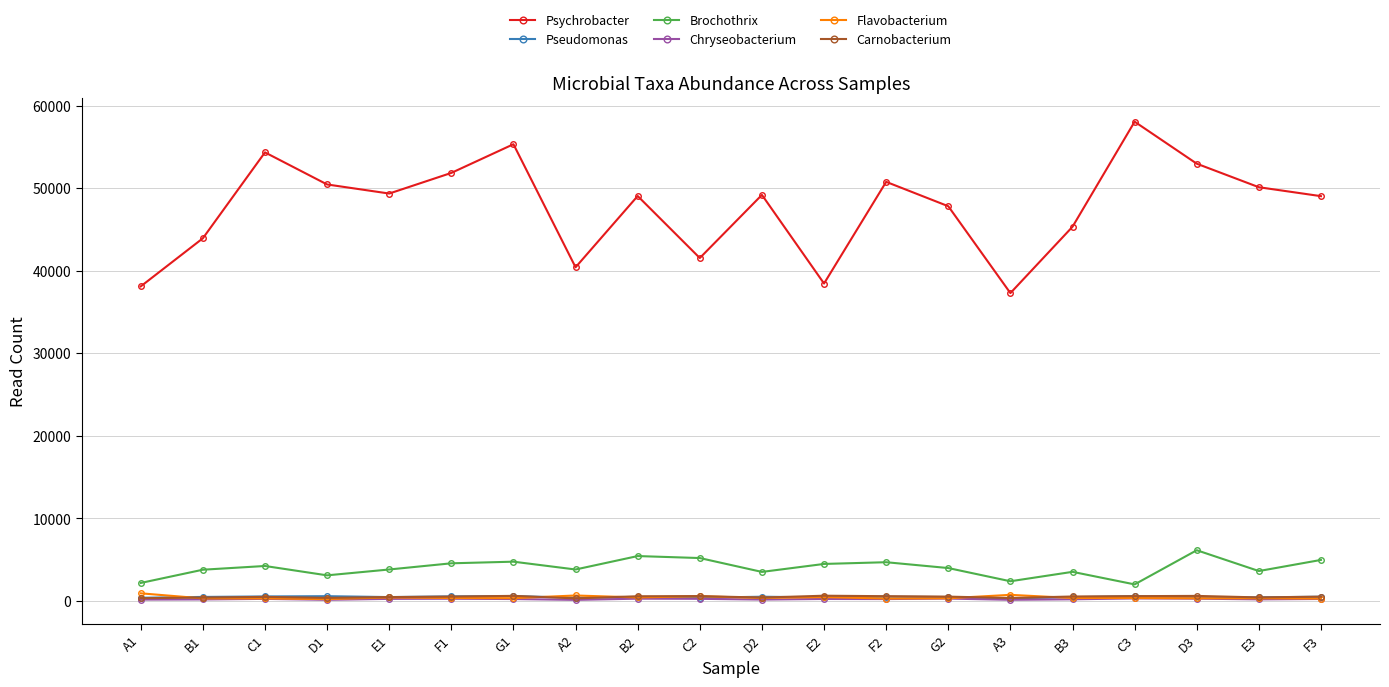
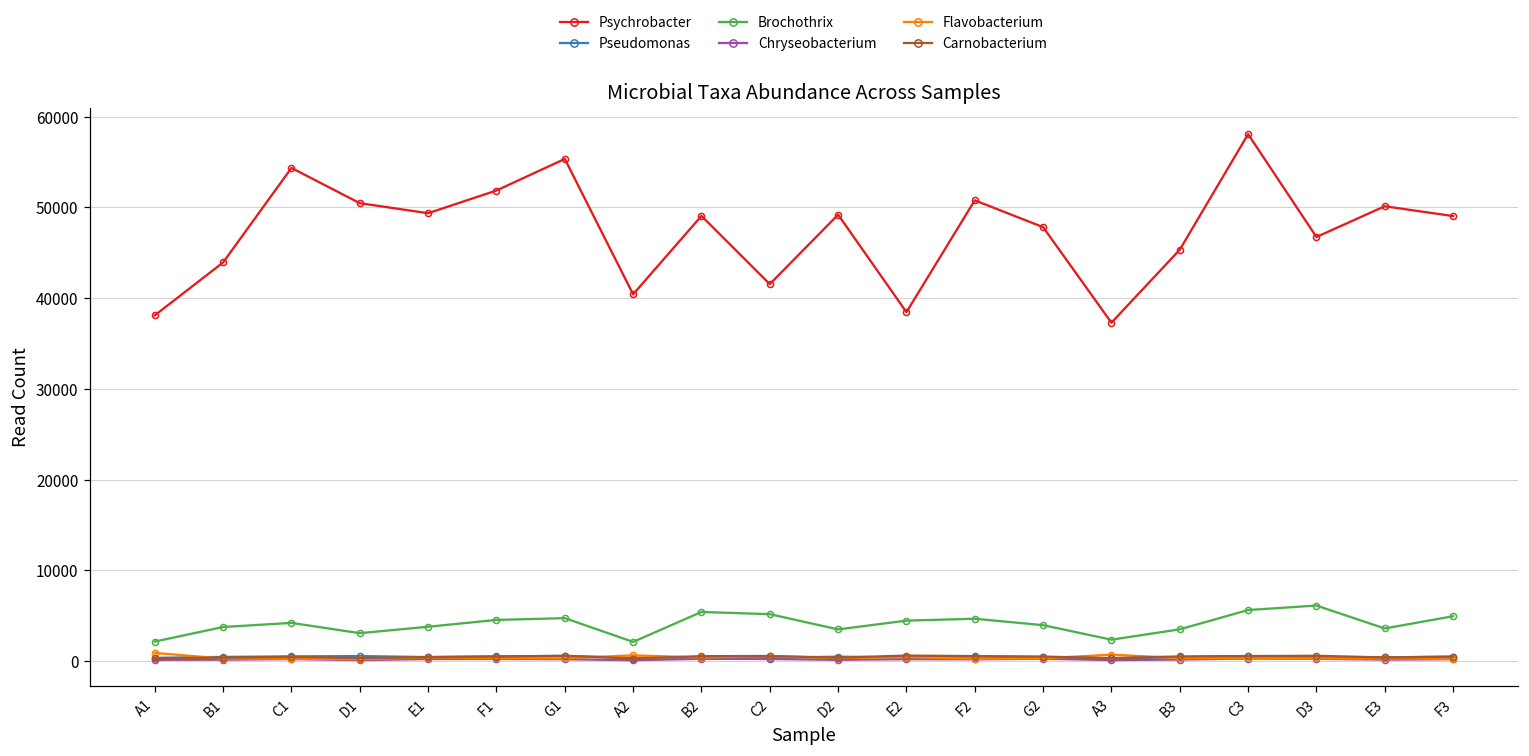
  {
    "Psychrobacter": {
      "A1": 38000,
      "B1": 44000,
      "C1": 54000,
      "D1": 50000,
      "E1": 49000,
      "F1": 52000,
      "G1": 55000,
      "A2": 40000,
      "B2": 49000,
      "C2": 42000,
      "D2": 49000,
      "E2": 38000,
      "F2": 51000,
      "G2": 48000,
      "A3": 37000,
      "B3": 45000,
      "C3": 58000,
-     "D3": 53000,
+     "D3": 47000,
      "E3": 50000,
      "F3": 49000
    },
    "Brochothrix": {
      "A1": 2000,
      "B1": 4000,
      "C1": 4000,
      "D1": 3000,
      "E1": 4000,
      "F1": 5000,
      "G1": 5000,
-     "A2": 4000,
+     "A2": 2000,
      "B2": 5000,
      "C2": 5000,
      "D2": 4000,
      "E2": 4000,
      "F2": 5000,
      "G2": 4000,
      "A3": 2000,
      "B3": 4000,
-     "C3": 2000,
+     "C3": 6000,
      "D3": 6000,
      "E3": 4000,
      "F3": 5000
    },
    "Flavobacterium": {
      "A1": 1000,
      "A3": 1000
    }
  }
